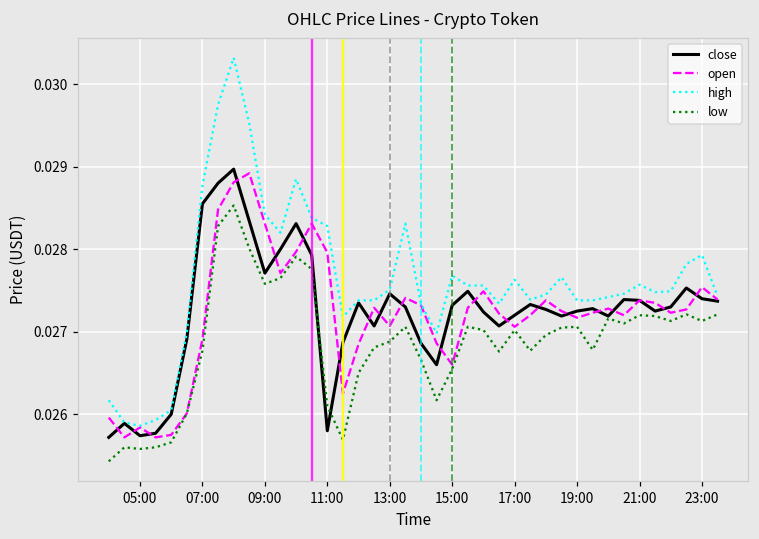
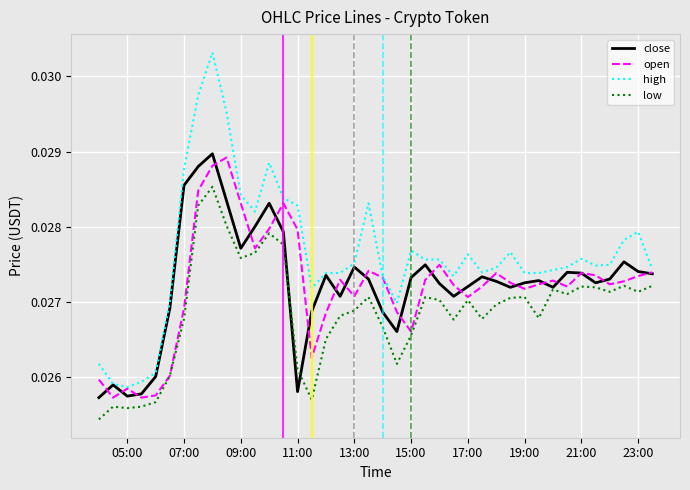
  {
    "close": {
      "05:00": 0.0257,
      "07:00": 0.0286,
      "09:00": 0.0277,
      "11:00": 0.0258,
      "13:00": 0.0275,
      "15:00": 0.0273,
      "17:00": 0.0272,
      "19:00": 0.0273,
      "23:00": 0.0274
    },
    "open": {
      "07:00": 0.0269,
      "09:00": 0.0283,
      "11:00": 0.0280,
      "13:00": 0.0271,
      "15:00": 0.0266,
      "17:00": 0.0271,
      "19:00": 0.0272,
-     "23:00": 0.0275
+     "23:00": 0.0273
    },
    "high": {
      "07:00": 0.0288,
      "09:00": 0.0284,
      "11:00": 0.0283,
      "13:00": 0.0275,
      "15:00": 0.0277,
      "17:00": 0.0276,
      "19:00": 0.0274,
      "21:00": 0.0276,
      "23:00": 0.0279
    },
    "low": {
      "05:00": 0.0256,
      "07:00": 0.0268,
      "09:00": 0.0276,
      "11:00": 0.0261,
      "13:00": 0.0269,
      "15:00": 0.0266,
      "17:00": 0.0270,
      "19:00": 0.0271,
      "21:00": 0.0272,
      "23:00": 0.0271
    }
  }
